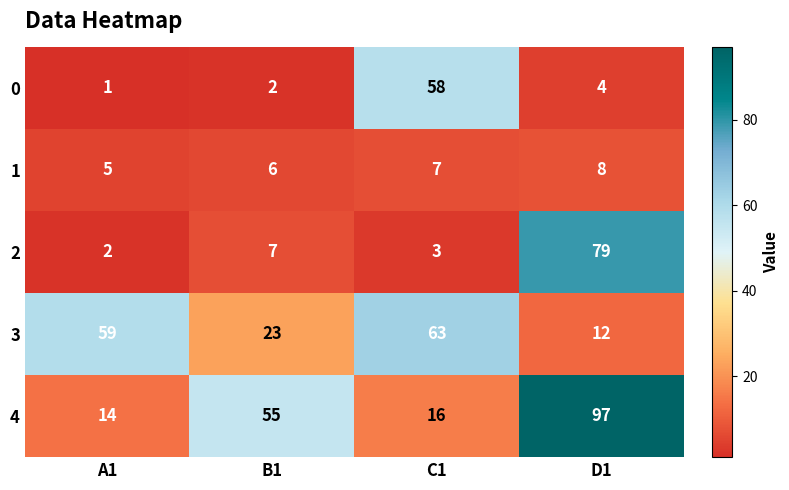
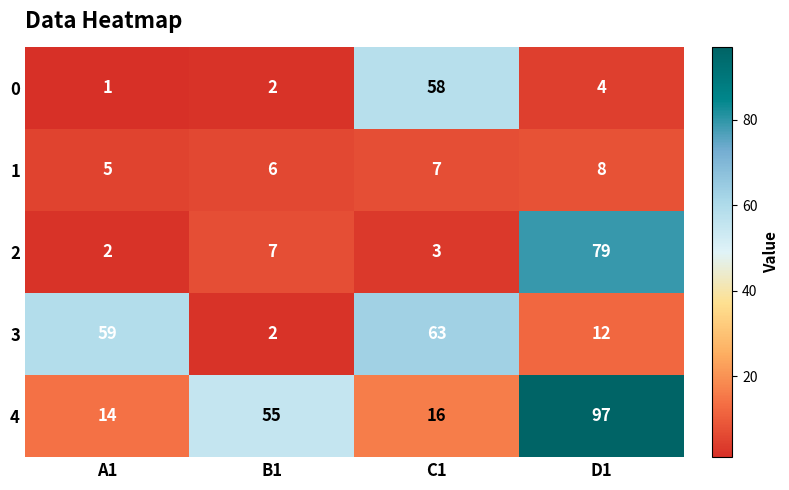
  {
    "0": {
      "A1": 1,
      "B1": 2,
      "C1": 58,
      "D1": 4
    },
    "1": {
      "A1": 5,
      "B1": 6,
      "C1": 7,
      "D1": 8
    },
    "2": {
      "A1": 2,
      "B1": 7,
      "C1": 3,
      "D1": 79
    },
    "3": {
      "A1": 59,
-     "B1": 23,
+     "B1": 2,
      "C1": 63,
      "D1": 12
    },
    "4": {
      "A1": 14,
      "B1": 55,
      "C1": 16,
      "D1": 97
    }
  }
